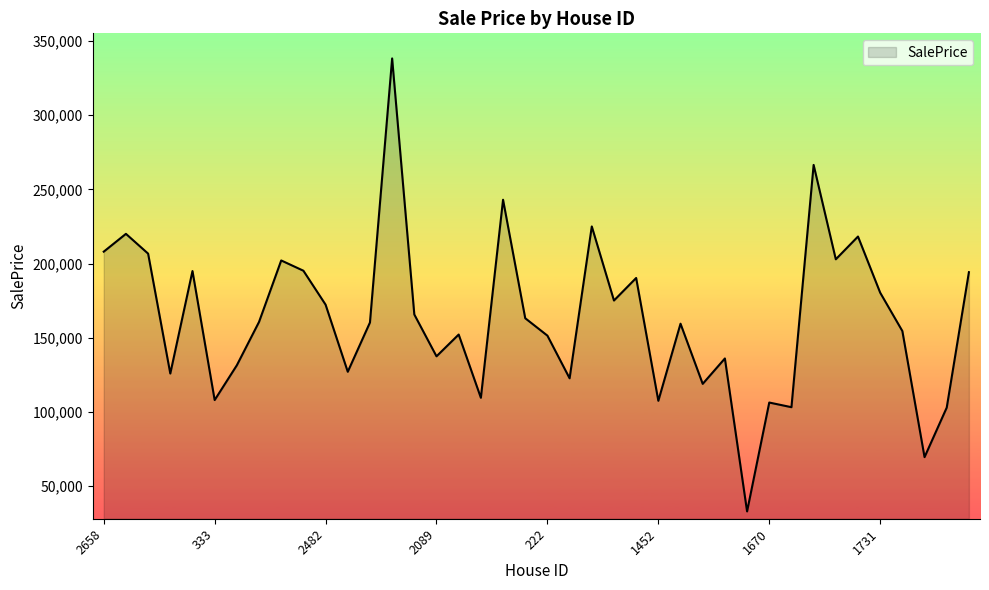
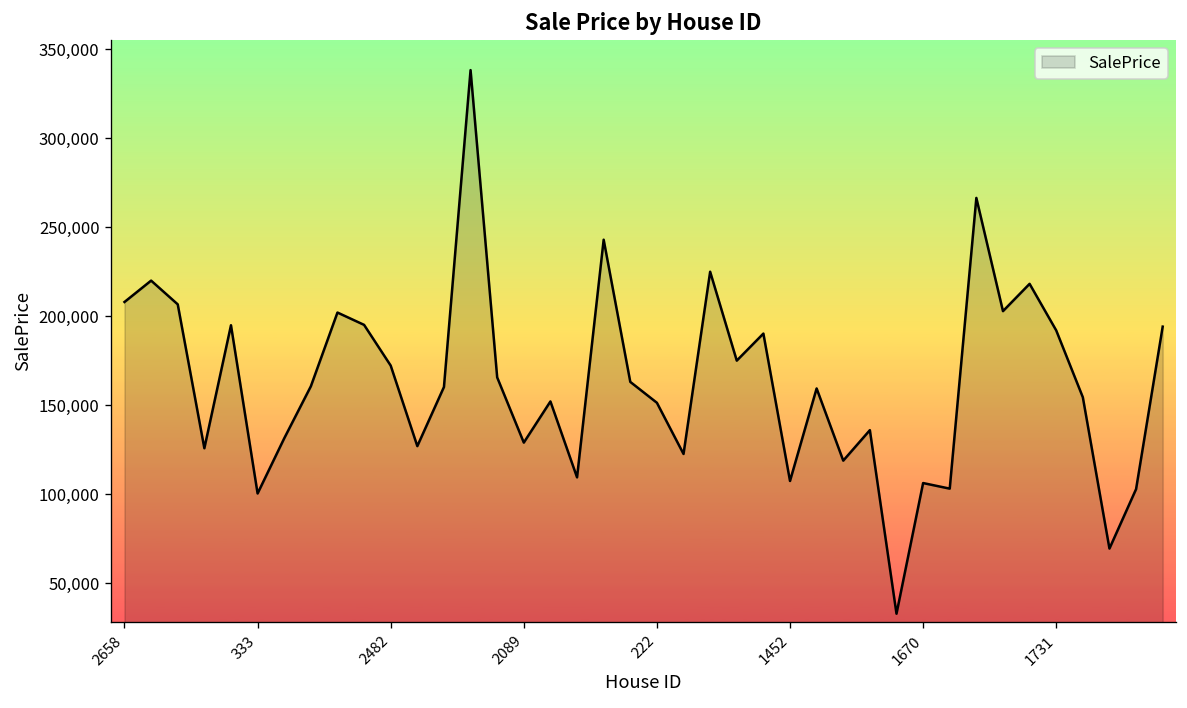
  {
    "2658": "208,000",
-   "333": "108,000",
+   "333": "100,000",
    "2482": "172,000",
-   "2089": "137,000",
+   "2089": "129,000",
    "222": "151,000",
    "1452": "107,000",
    "1670": "106,000",
-   "1731": "180,000"
+   "1731": "192,000"
  }
